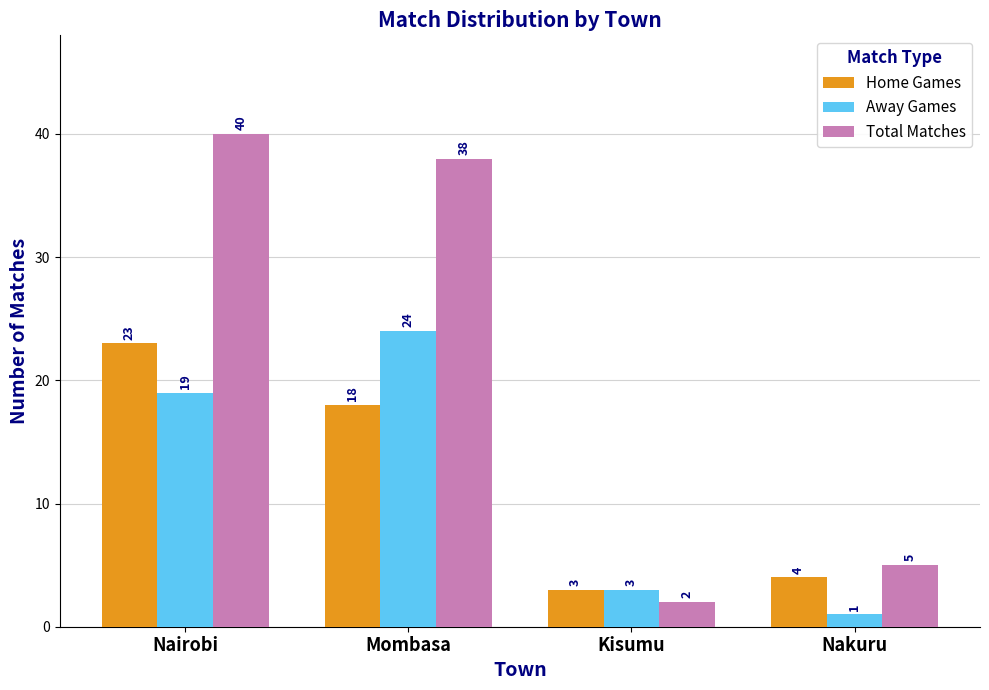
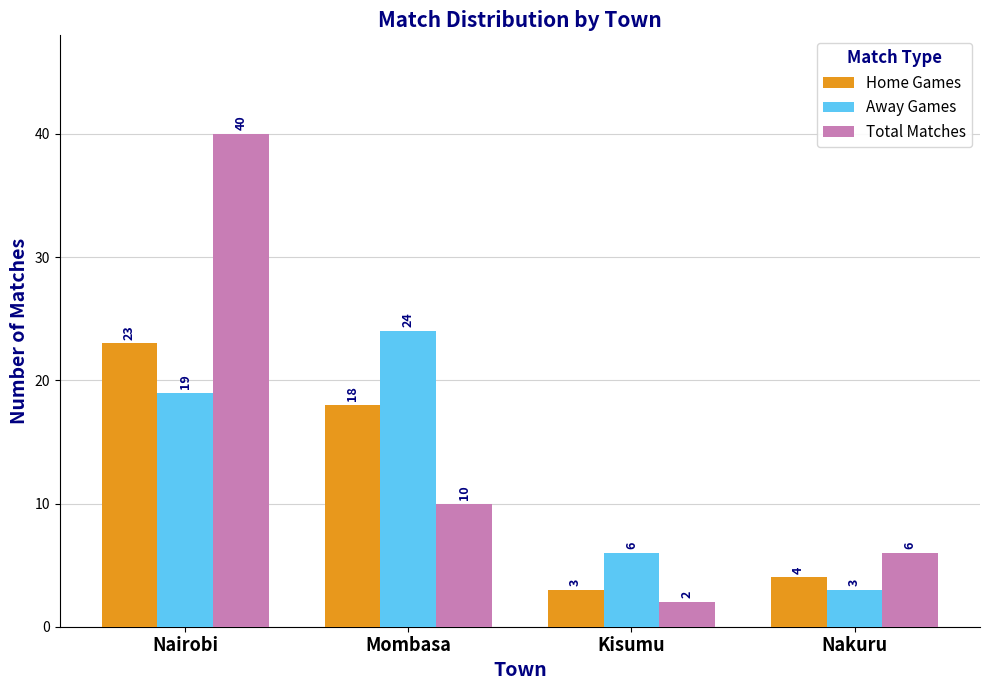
  {
    "Home Games": {
      "Nairobi": 23,
      "Mombasa": 18,
      "Kisumu": 3,
      "Nakuru": 4
    },
    "Away Games": {
      "Nairobi": 19,
      "Mombasa": 24,
-     "Kisumu": 3,
-     "Nakuru": 1
+     "Kisumu": 6,
+     "Nakuru": 3
    },
    "Total Matches": {
      "Nairobi": 40,
-     "Mombasa": 38,
+     "Mombasa": 10,
      "Kisumu": 2,
-     "Nakuru": 5
+     "Nakuru": 6
    }
  }
